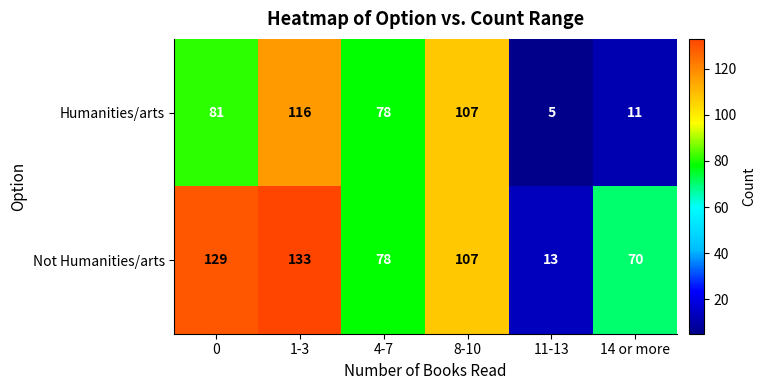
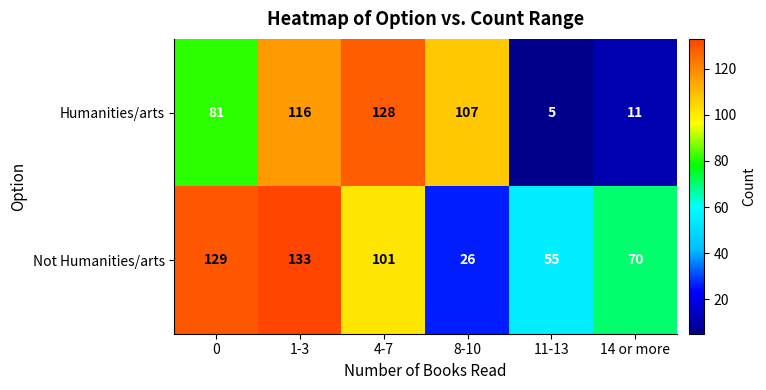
  {
    "Humanities/arts": {
      "0": 81,
      "1-3": 116,
-     "4-7": 78,
+     "4-7": 128,
      "8-10": 107,
      "11-13": 5,
      "14 or more": 11
    },
    "Not Humanities/arts": {
      "0": 129,
      "1-3": 133,
-     "4-7": 78,
-     "8-10": 107,
-     "11-13": 13,
+     "4-7": 101,
+     "8-10": 26,
+     "11-13": 55,
      "14 or more": 70
    }
  }
